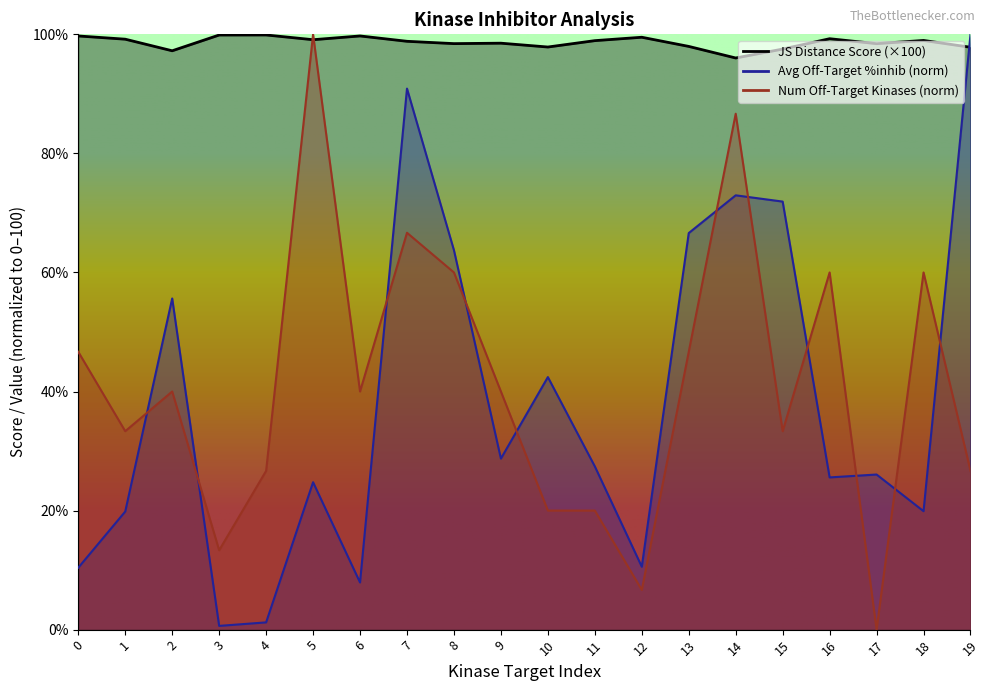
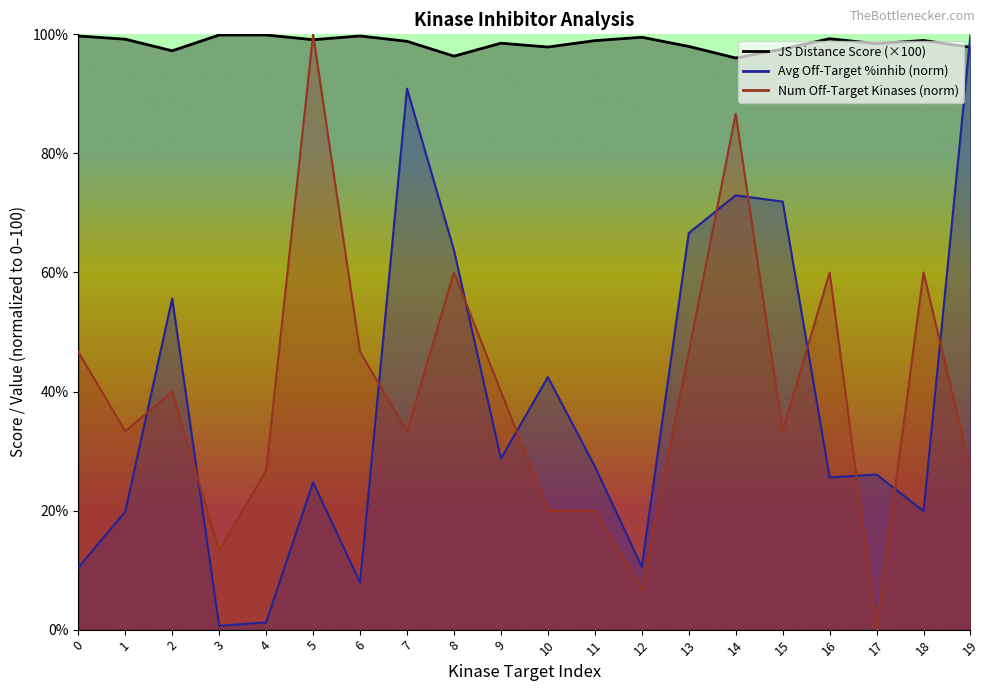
  {
    "JS Distance Score (×100)": {
      "0": "100%",
      "1": "99%",
      "2": "97%",
      "3": "100%",
      "4": "100%",
      "5": "99%",
      "6": "100%",
      "7": "99%",
-     "8": "98%",
+     "8": "96%",
      "9": "99%",
      "10": "98%",
      "11": "99%",
      "12": "100%",
      "13": "98%",
      "14": "96%",
      "16": "99%",
      "18": "99%",
      "19": "98%"
    },
    "Avg Off-Target %inhib (norm)": {
      "0": "10%",
      "1": "20%",
      "2": "56%",
      "3": "1%",
      "4": "1%",
      "5": "25%",
      "6": "8%",
      "7": "91%",
      "8": "64%",
      "9": "29%",
      "10": "42%",
      "11": "27%",
      "12": "11%",
      "13": "67%",
      "14": "73%",
      "15": "72%",
      "16": "26%",
      "17": "26%",
      "18": "20%",
      "19": "100%"
    },
    "Num Off-Target Kinases (norm)": {
      "0": "47%",
      "1": "33%",
      "2": "40%",
      "3": "13%",
      "4": "27%",
      "5": "100%",
-     "6": "40%",
-     "7": "67%",
+     "6": "47%",
+     "7": "33%",
      "8": "60%",
      "9": "40%",
      "10": "20%",
      "11": "20%",
      "12": "7%",
      "13": "47%",
      "14": "87%",
      "15": "33%",
      "16": "60%",
      "17": "0%",
      "18": "60%",
      "19": "27%"
    }
  }
